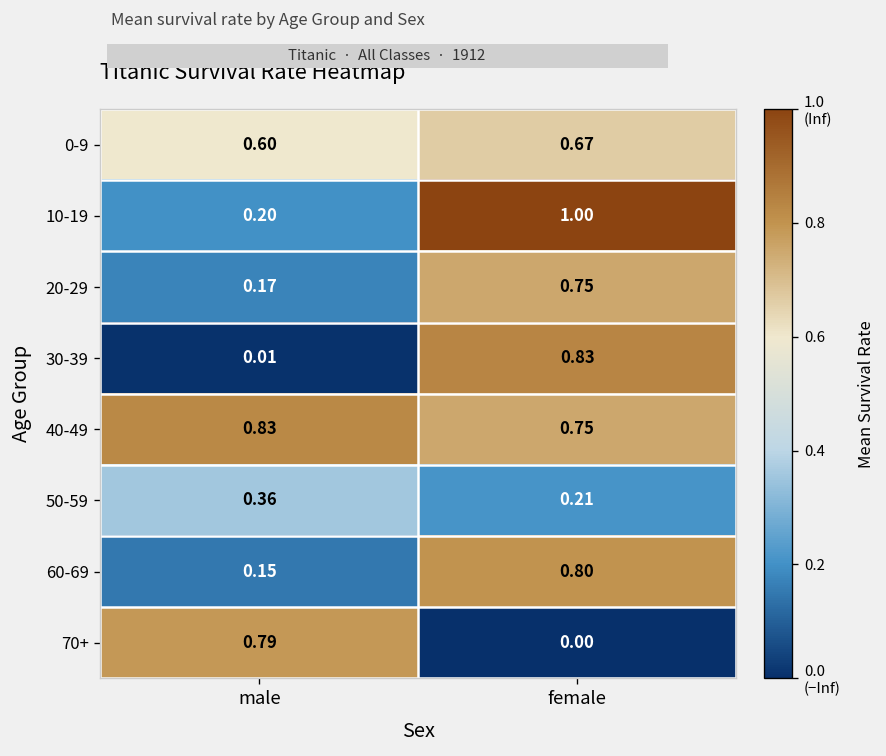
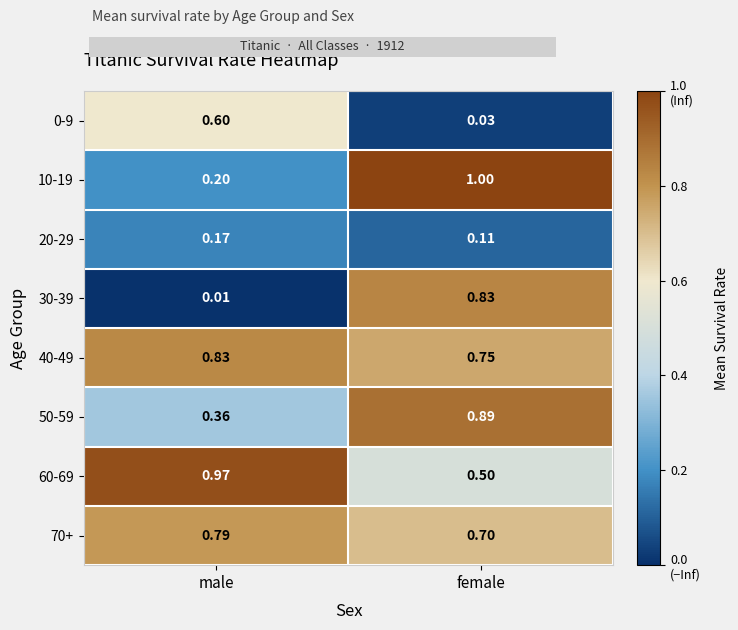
  {
    "0-9": {
      "male": 0.60,
-     "female": 0.67
+     "female": 0.03
    },
    "10-19": {
      "male": 0.20,
      "female": 1.00
    },
    "20-29": {
      "male": 0.17,
-     "female": 0.75
+     "female": 0.11
    },
    "30-39": {
      "male": 0.01,
      "female": 0.83
    },
    "40-49": {
      "male": 0.83,
      "female": 0.75
    },
    "50-59": {
      "male": 0.36,
-     "female": 0.21
+     "female": 0.89
    },
    "60-69": {
-     "male": 0.15,
-     "female": 0.80
+     "male": 0.97,
+     "female": 0.50
    },
    "70+": {
      "male": 0.79,
-     "female": 0.00
+     "female": 0.70
    }
  }
